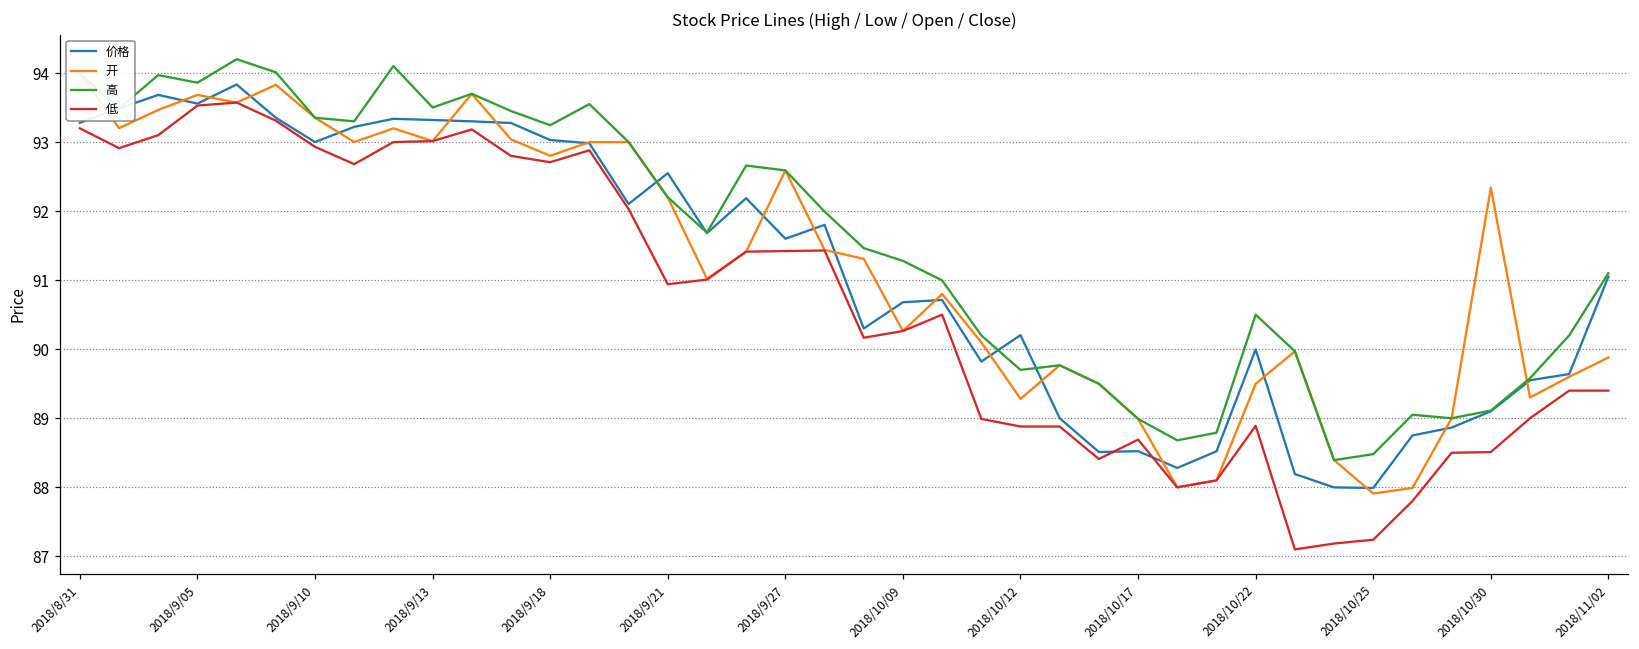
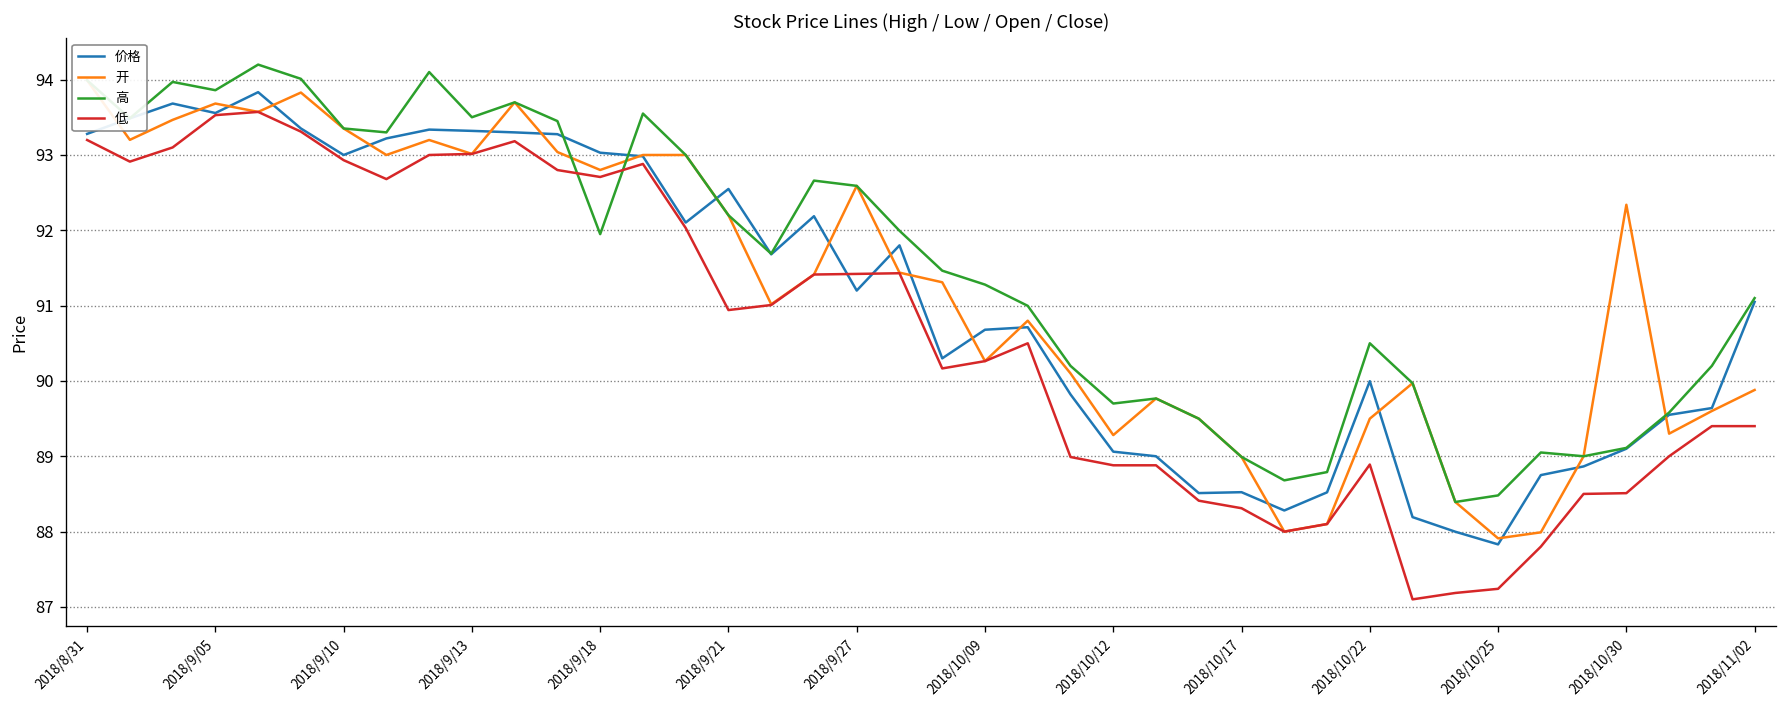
  {
    "价格": {
      "2018/8/31": 93.3,
      "2018/9/10": 93.0,
      "2018/9/13": 93.3,
      "2018/9/18": 93.0,
      "2018/9/21": 92.5,
-     "2018/9/27": 91.6,
+     "2018/9/27": 91.2,
      "2018/10/09": 90.7,
-     "2018/10/12": 90.2,
+     "2018/10/12": 89.1,
      "2018/10/17": 88.5,
      "2018/10/22": 90.0,
-     "2018/10/25": 88.0,
+     "2018/10/25": 87.8,
      "2018/11/02": 91.1
    },
    "开": {
      "2018/9/05": 93.7,
      "2018/9/18": 92.8,
      "2018/10/12": 89.3,
      "2018/10/22": 89.5,
      "2018/10/25": 87.9,
      "2018/10/30": 92.3,
      "2018/11/02": 89.9
    },
    "高": {
      "2018/9/05": 93.9,
      "2018/9/13": 93.5,
-     "2018/9/18": 93.2,
+     "2018/9/18": 91.9,
      "2018/10/09": 91.3,
      "2018/10/12": 89.7,
      "2018/10/22": 90.5,
      "2018/10/25": 88.5,
      "2018/11/02": 91.1
    },
    "低": {
      "2018/8/31": 93.2,
      "2018/9/10": 92.9,
      "2018/9/18": 92.7,
      "2018/9/21": 90.9,
      "2018/9/27": 91.4,
      "2018/10/12": 88.9,
-     "2018/10/17": 88.7,
+     "2018/10/17": 88.3,
      "2018/10/22": 88.9,
      "2018/10/25": 87.2,
      "2018/10/30": 88.5,
      "2018/11/02": 89.4
    }
  }
